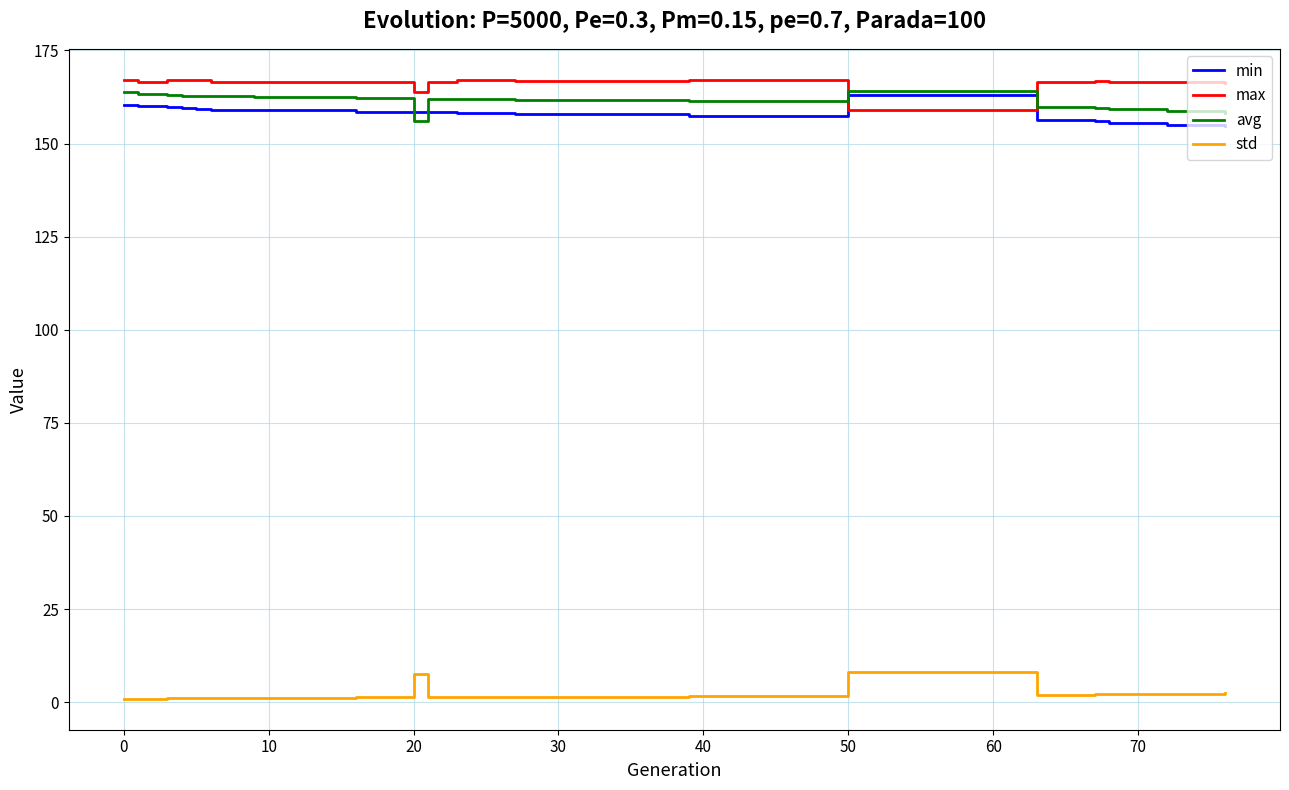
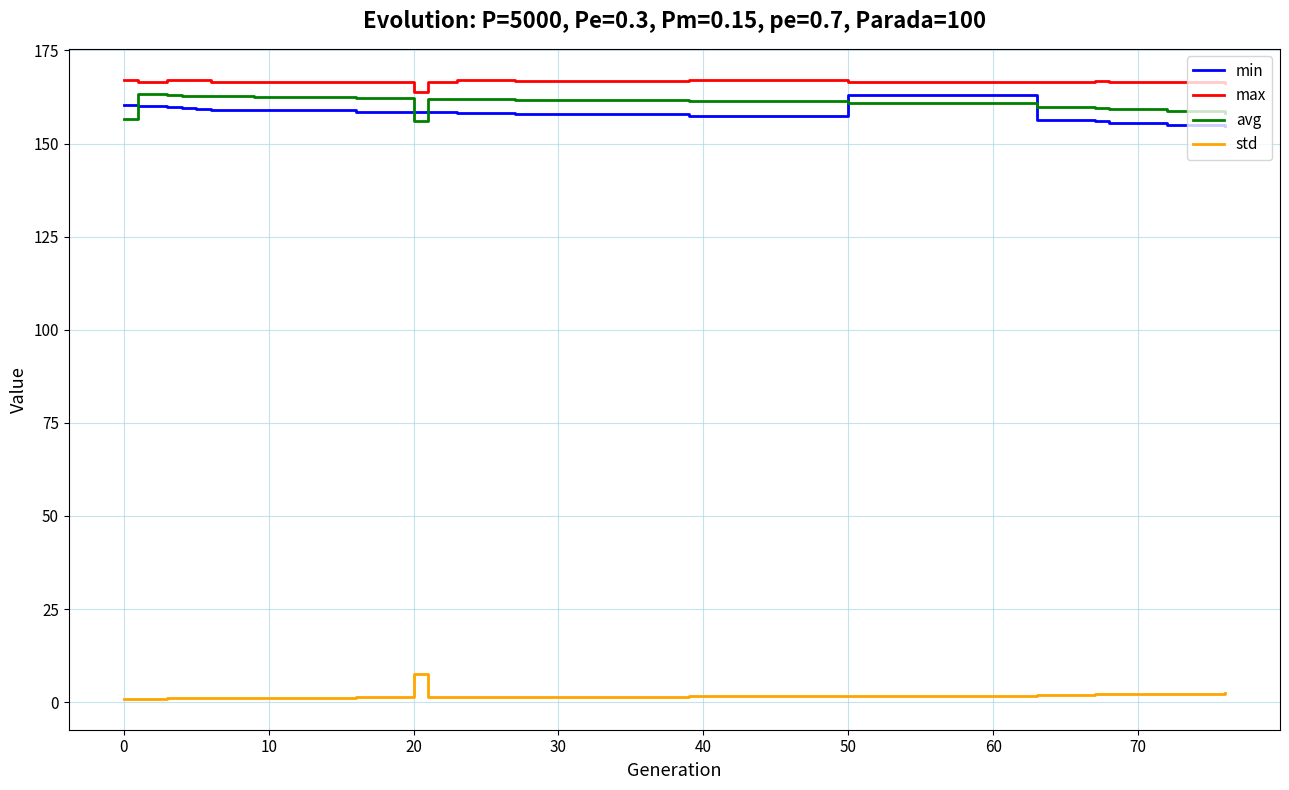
  {
    "min": {
      "0": 160,
      "20": 159,
      "50": 163
    },
    "max": {
      "0": 167,
      "20": 164,
-     "50": 159
+     "50": 167
    },
    "avg": {
-     "0": 164,
+     "0": 156,
      "20": 156,
-     "50": 164
+     "50": 161
    },
    "std": {
      "0": 1,
      "20": 8,
-     "50": 8
+     "50": 2
    }
  }
